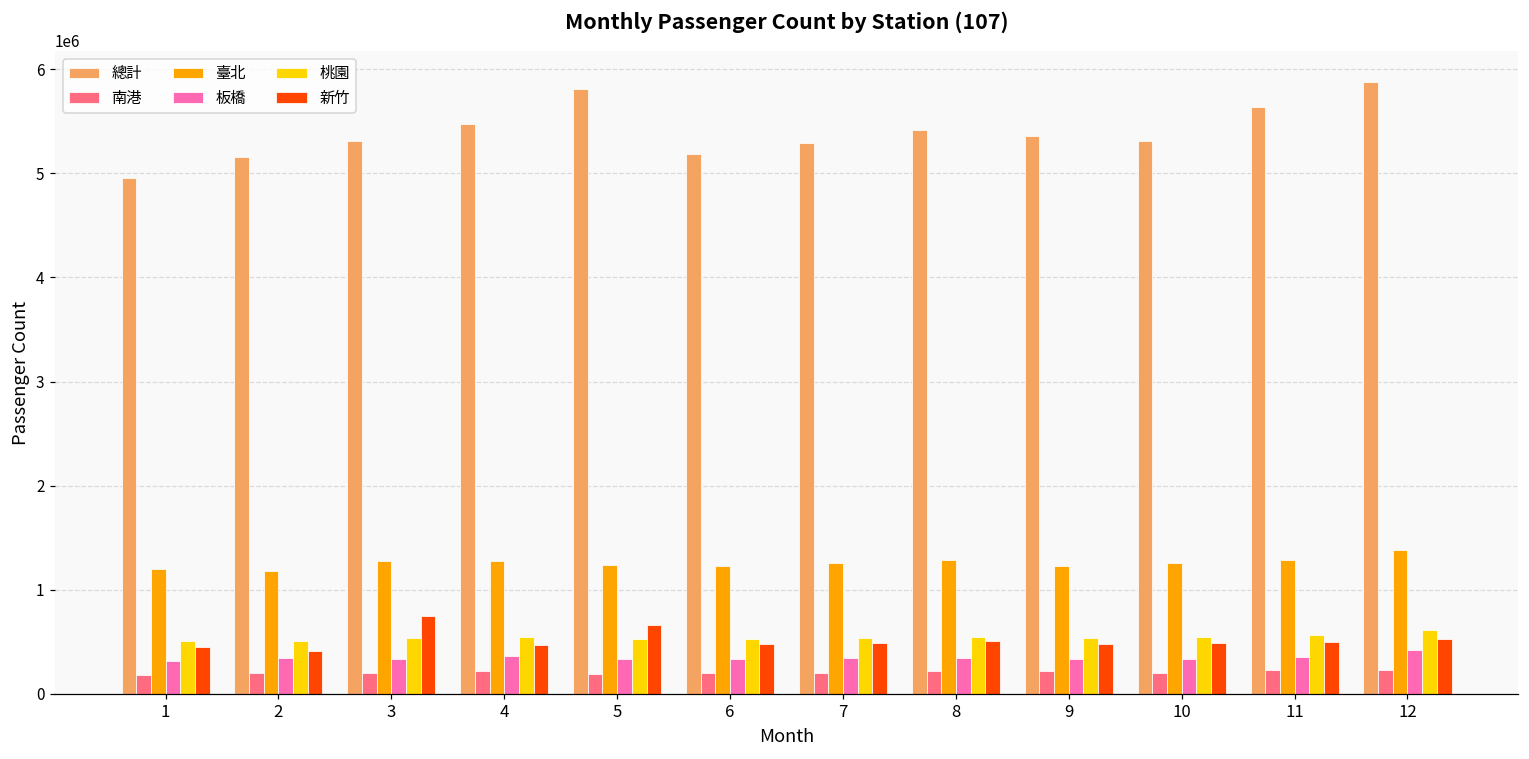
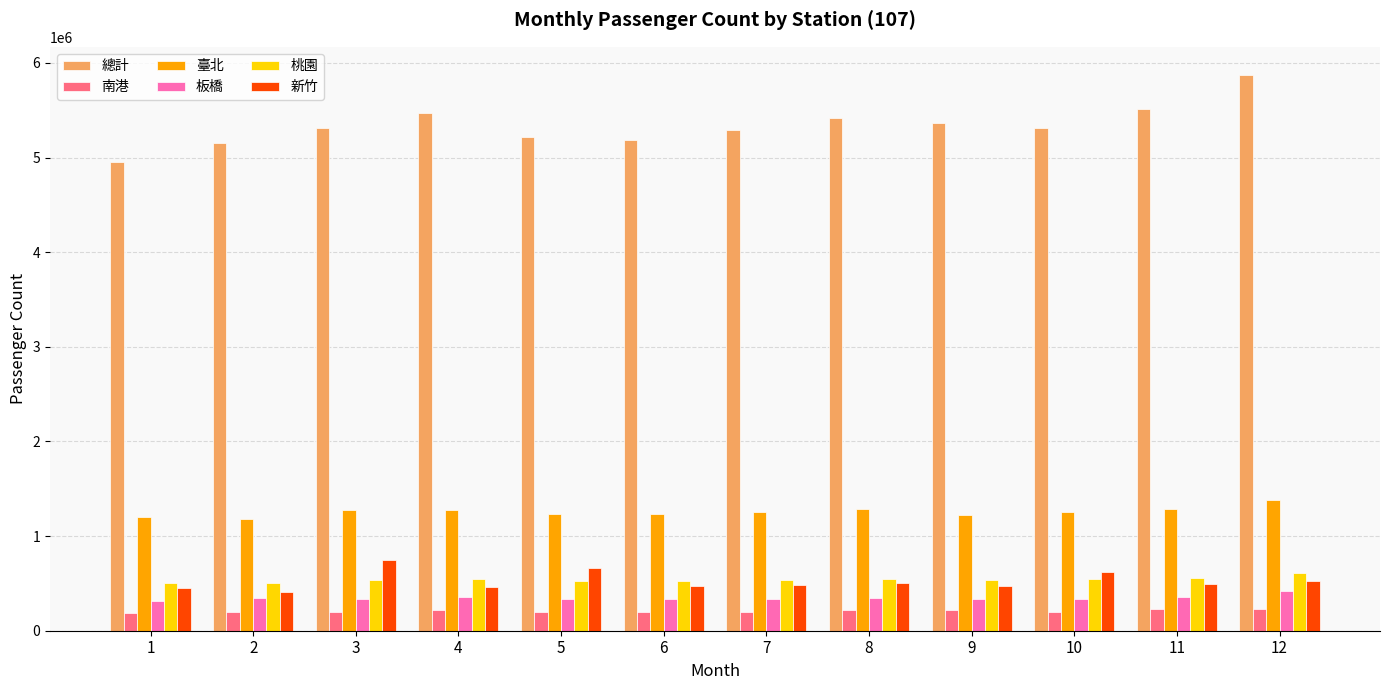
  {
    "總計": {
      "1": 5000000,
      "2": 5200000,
      "3": 5300000,
      "4": 5500000,
-     "5": 5800000,
+     "5": 5200000,
      "6": 5200000,
      "7": 5300000,
      "8": 5400000,
      "9": 5400000,
      "10": 5300000,
-     "11": 5600000,
+     "11": 5500000,
      "12": 5900000
    },
    "新竹": {
      "1": 400000,
      "2": 400000,
      "3": 800000,
      "4": 500000,
      "5": 700000,
      "6": 500000,
      "7": 500000,
      "8": 500000,
      "9": 500000,
-     "10": 500000,
+     "10": 600000,
      "11": 500000,
      "12": 500000
    }
  }
